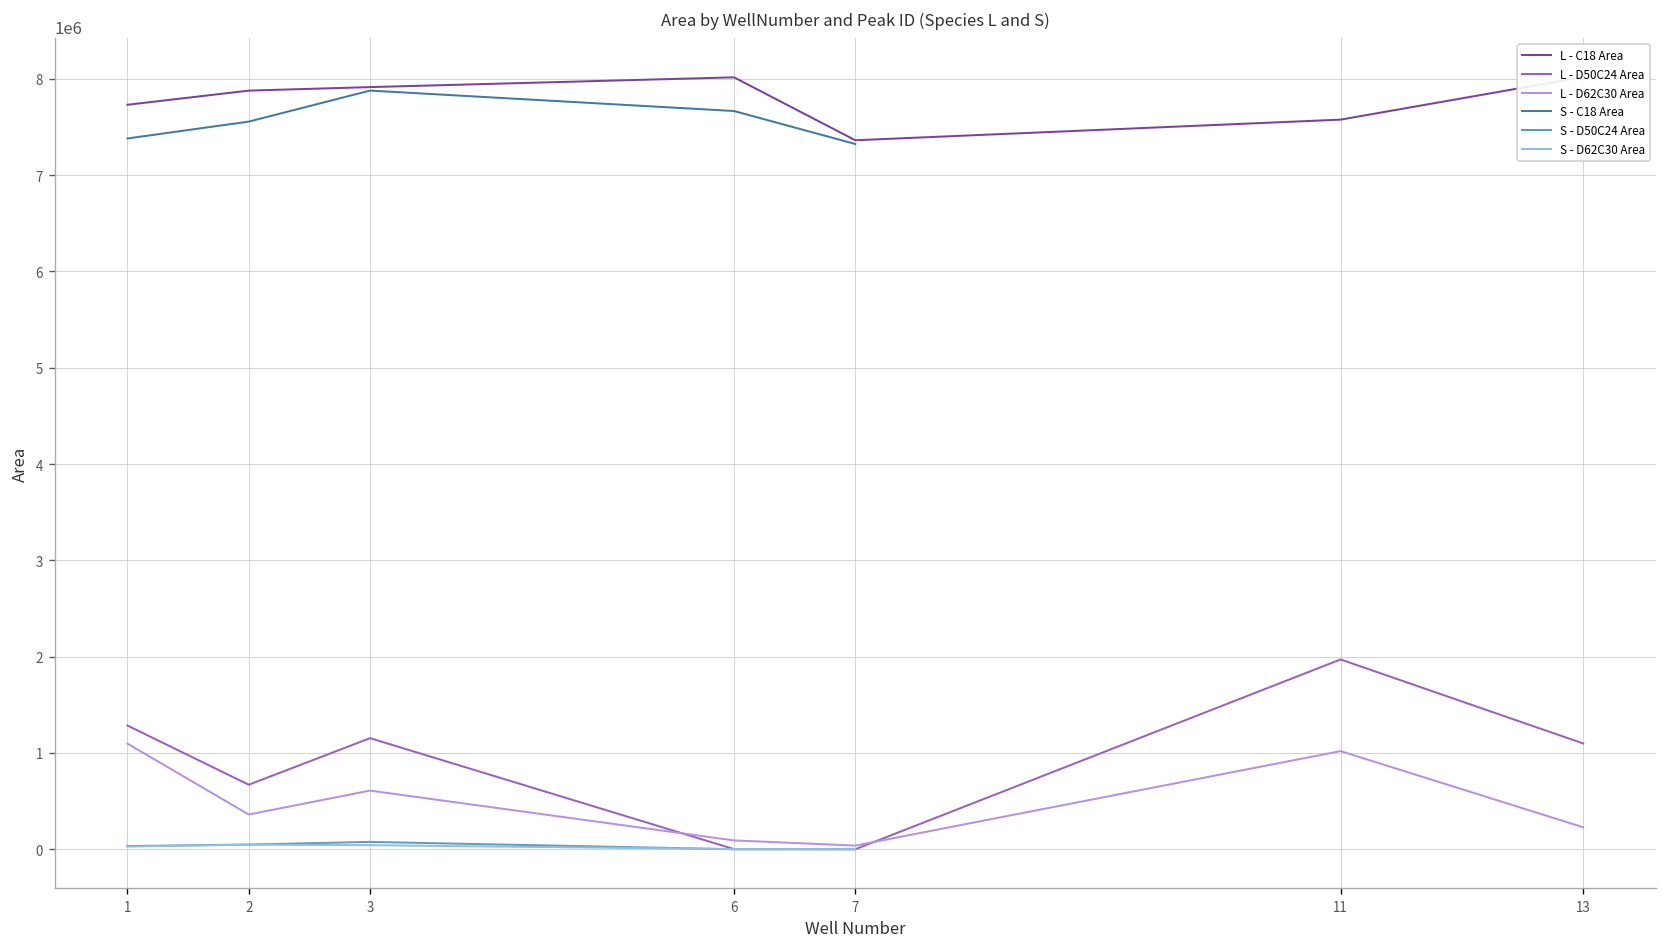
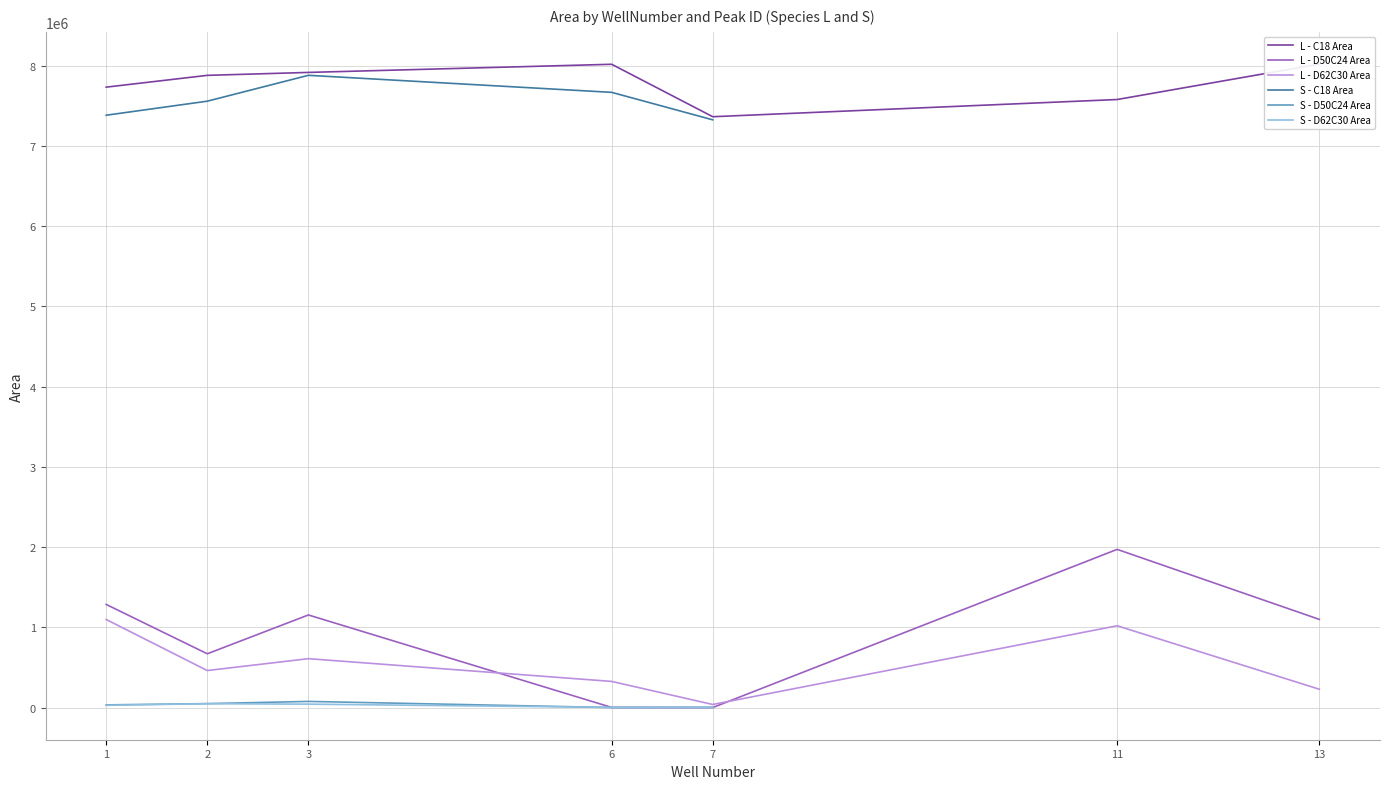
  {
    "L - D62C30 Area": {
      "1": 1100000,
-     "2": 400000,
+     "2": 500000,
      "3": 600000,
-     "6": 100000,
+     "6": 300000,
      "7": 0,
      "11": 1000000,
      "13": 200000
    },
    "S - D62C30 Area": {
      "3": 0
    }
  }
